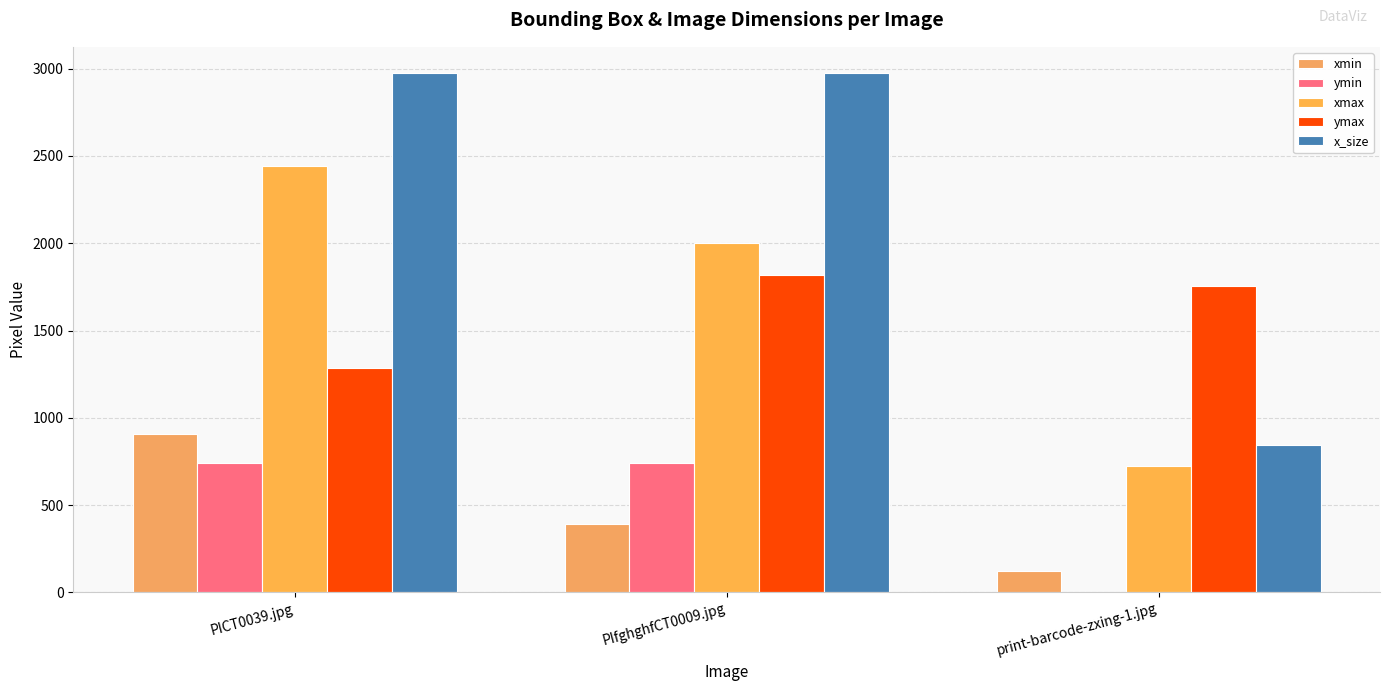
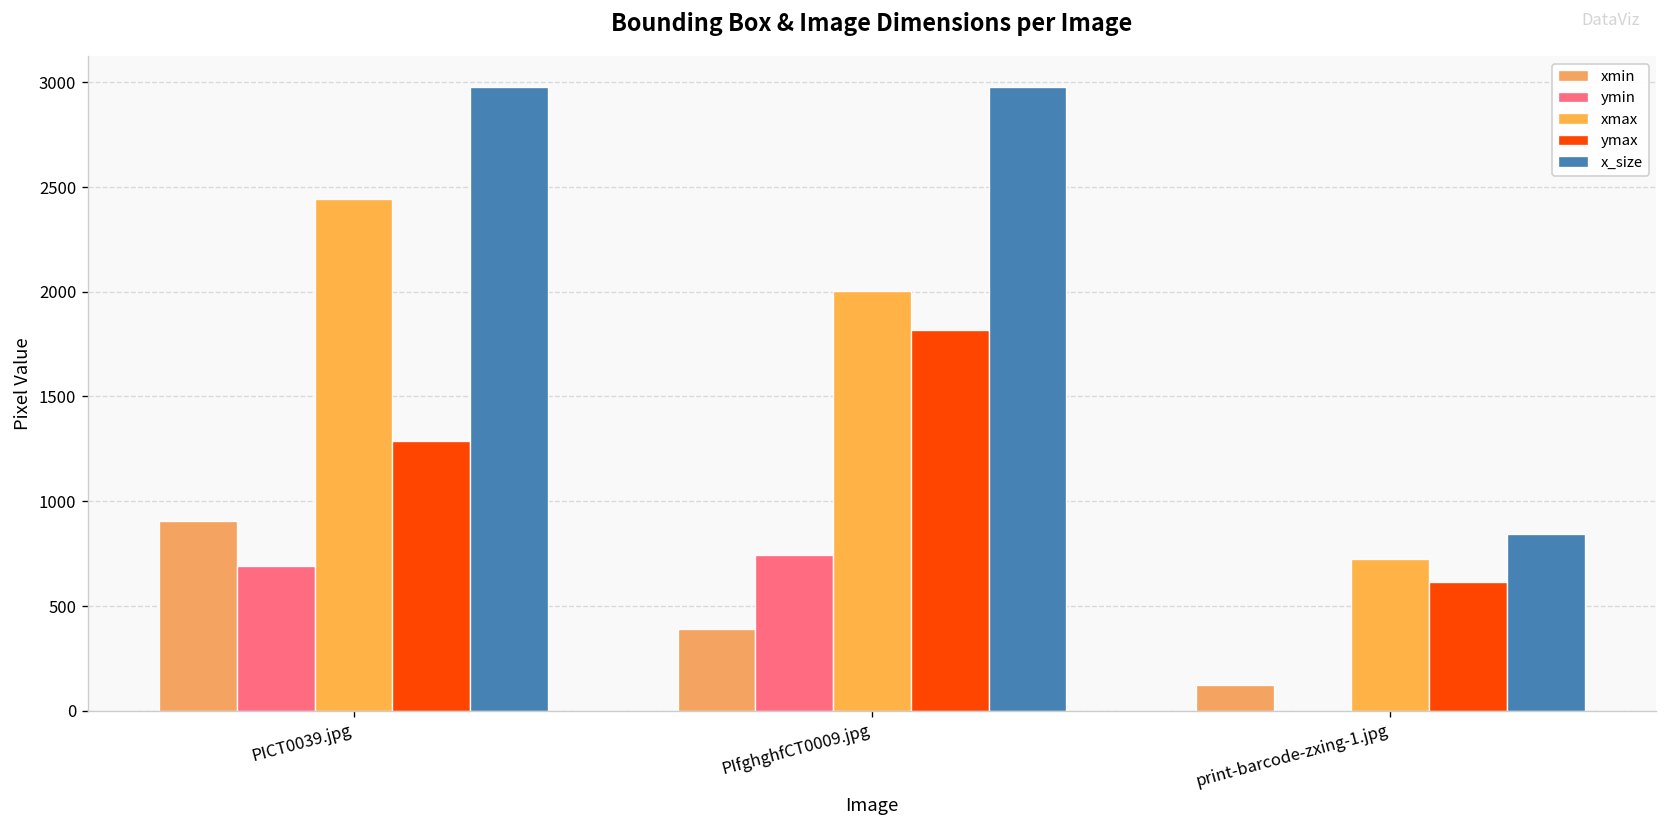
  {
    "ymin": {
-     "PICT0039.jpg": 740,
+     "PICT0039.jpg": 690,
      "PIfghghfCT0009.jpg": 740,
      "print-barcode-zxing-1.jpg": 0
    },
    "ymax": {
      "PICT0039.jpg": 1290,
      "PIfghghfCT0009.jpg": 1820,
-     "print-barcode-zxing-1.jpg": 1760
+     "print-barcode-zxing-1.jpg": 610
    },
    "x_size": {
      "PICT0039.jpg": 2980,
      "PIfghghfCT0009.jpg": 2980,
      "print-barcode-zxing-1.jpg": 850
    }
  }
